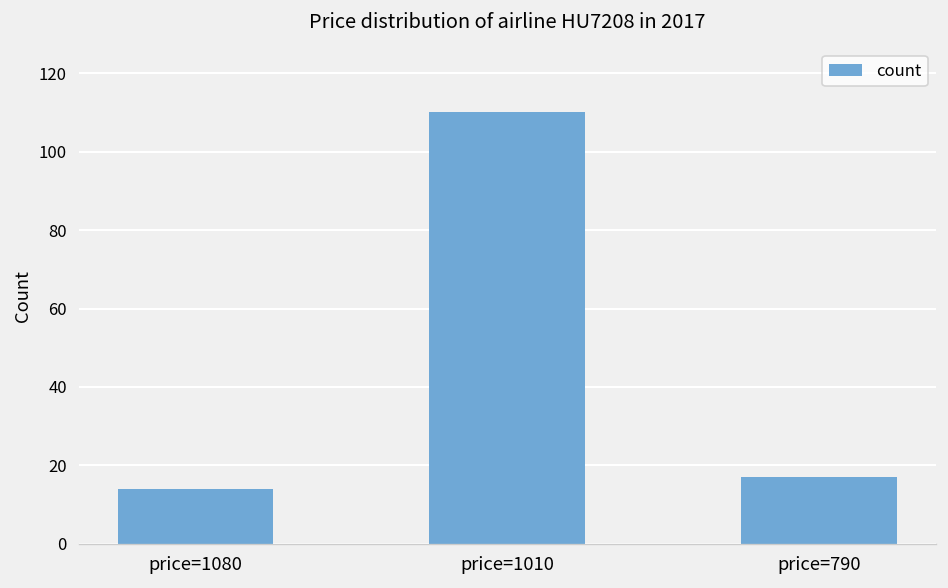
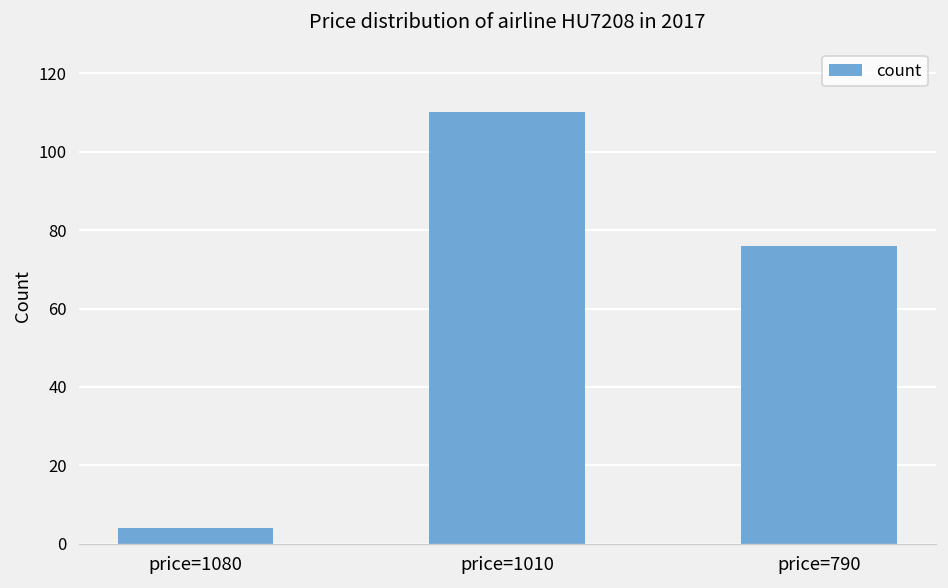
  {
-   "price=1080": 14,
+   "price=1080": 4,
    "price=1010": 110,
-   "price=790": 17
+   "price=790": 76
  }
